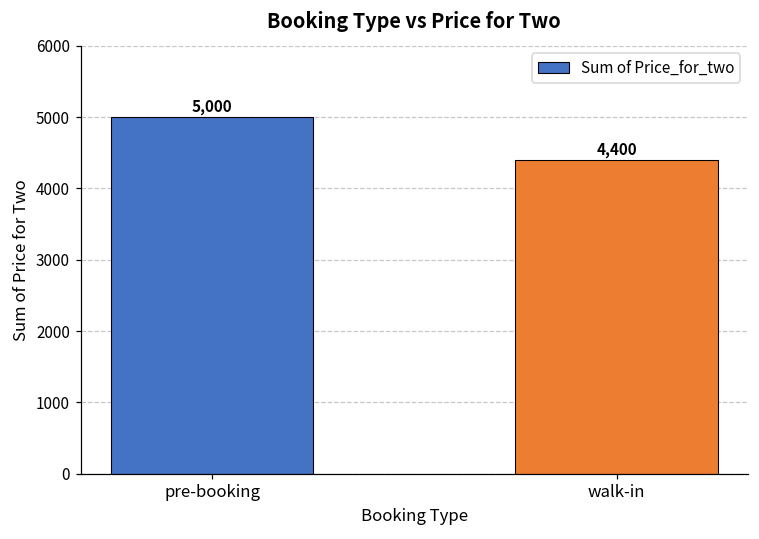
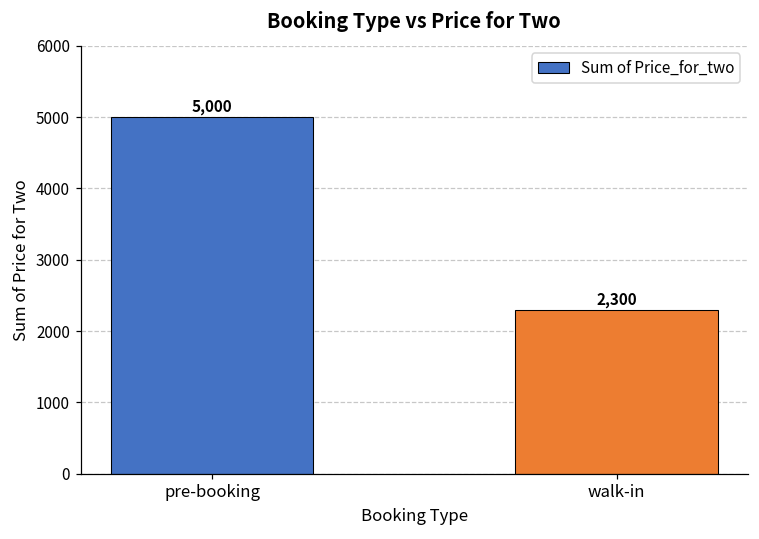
  {
    "pre-booking": "5,000",
-   "walk-in": "4,400"
+   "walk-in": "2,300"
  }
